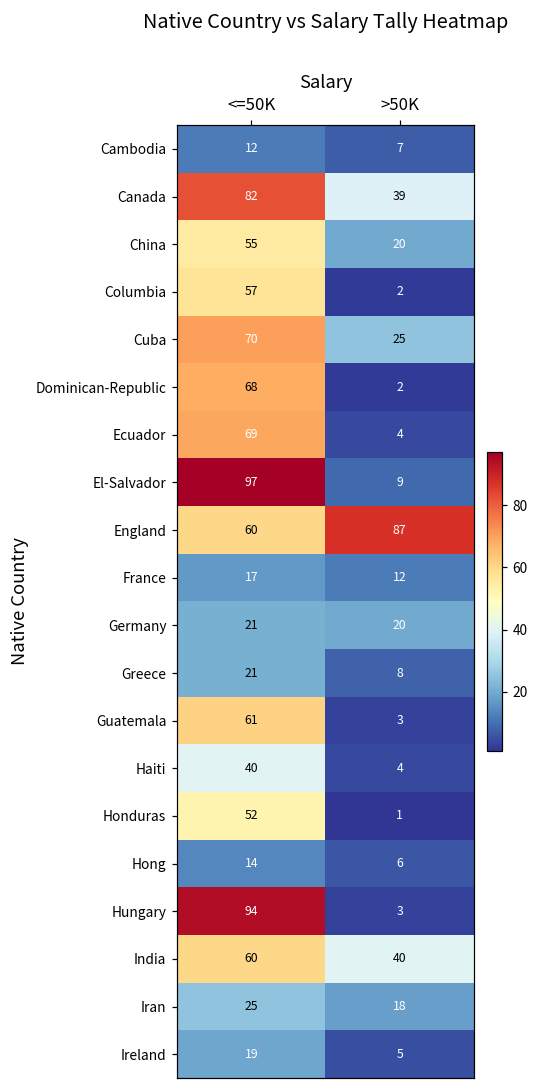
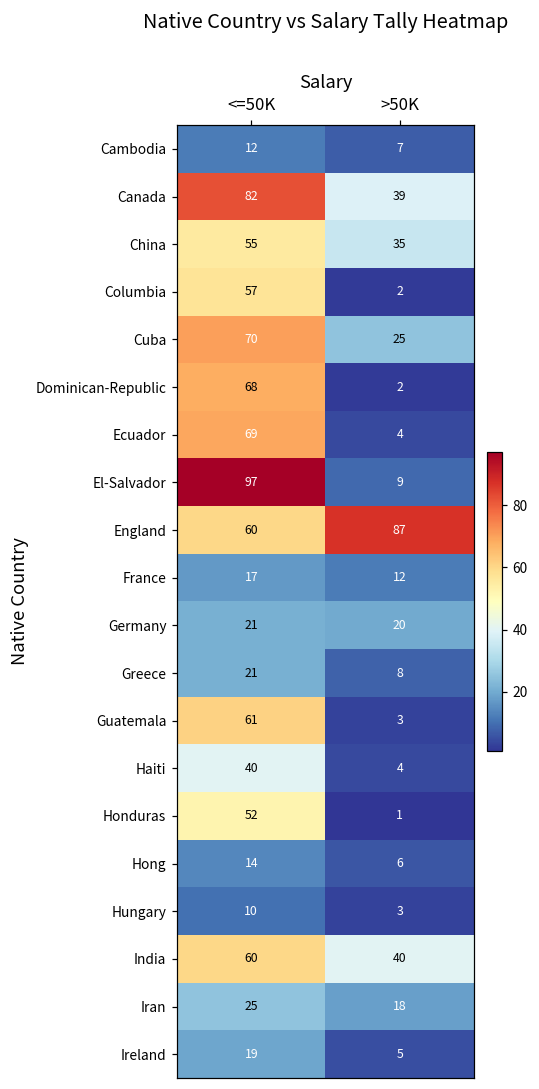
  {
    "Cambodia": {
      "<=50K": 12,
      ">50K": 7
    },
    "Canada": {
      "<=50K": 82,
      ">50K": 39
    },
    "China": {
      "<=50K": 55,
-     ">50K": 20
+     ">50K": 35
    },
    "Columbia": {
      "<=50K": 57,
      ">50K": 2
    },
    "Cuba": {
      "<=50K": 70,
      ">50K": 25
    },
    "Dominican-Republic": {
      "<=50K": 68,
      ">50K": 2
    },
    "Ecuador": {
      "<=50K": 69,
      ">50K": 4
    },
    "El-Salvador": {
      "<=50K": 97,
      ">50K": 9
    },
    "England": {
      "<=50K": 60,
      ">50K": 87
    },
    "France": {
      "<=50K": 17,
      ">50K": 12
    },
    "Germany": {
      "<=50K": 21,
      ">50K": 20
    },
    "Greece": {
      "<=50K": 21,
      ">50K": 8
    },
    "Guatemala": {
      "<=50K": 61,
      ">50K": 3
    },
    "Haiti": {
      "<=50K": 40,
      ">50K": 4
    },
    "Honduras": {
      "<=50K": 52,
      ">50K": 1
    },
    "Hong": {
      "<=50K": 14,
      ">50K": 6
    },
    "Hungary": {
-     "<=50K": 94,
+     "<=50K": 10,
      ">50K": 3
    },
    "India": {
      "<=50K": 60,
      ">50K": 40
    },
    "Iran": {
      "<=50K": 25,
      ">50K": 18
    },
    "Ireland": {
      "<=50K": 19,
      ">50K": 5
    }
  }
